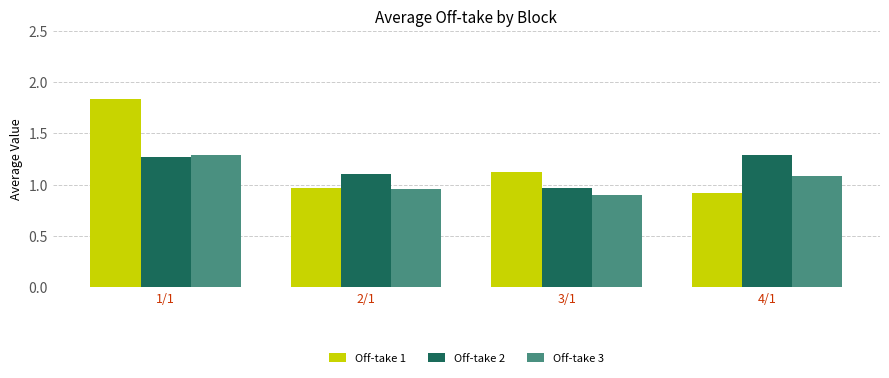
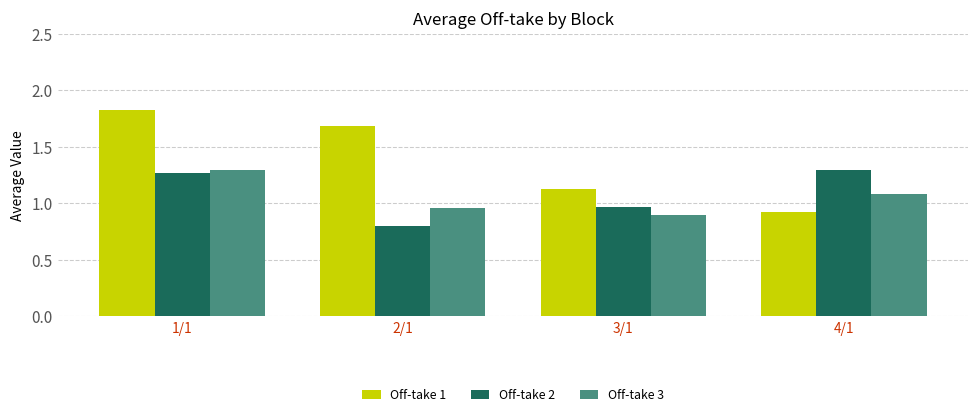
  {
    "Off-take 1": {
      "1/1": 1.83,
-     "2/1": 0.97,
+     "2/1": 1.68,
      "3/1": 1.13,
      "4/1": 0.92
    },
    "Off-take 2": {
      "1/1": 1.27,
-     "2/1": 1.1,
+     "2/1": 0.8,
      "3/1": 0.97,
      "4/1": 1.3
    },
    "Off-take 3": {
      "1/1": 1.29,
      "2/1": 0.96,
      "3/1": 0.90,
      "4/1": 1.08
    }
  }
